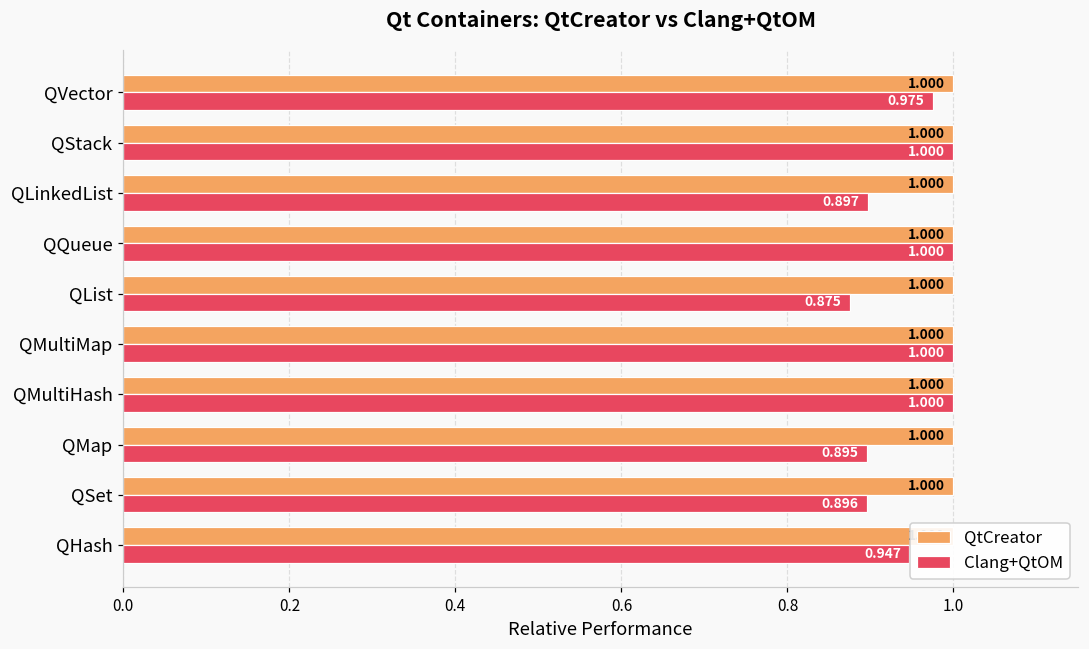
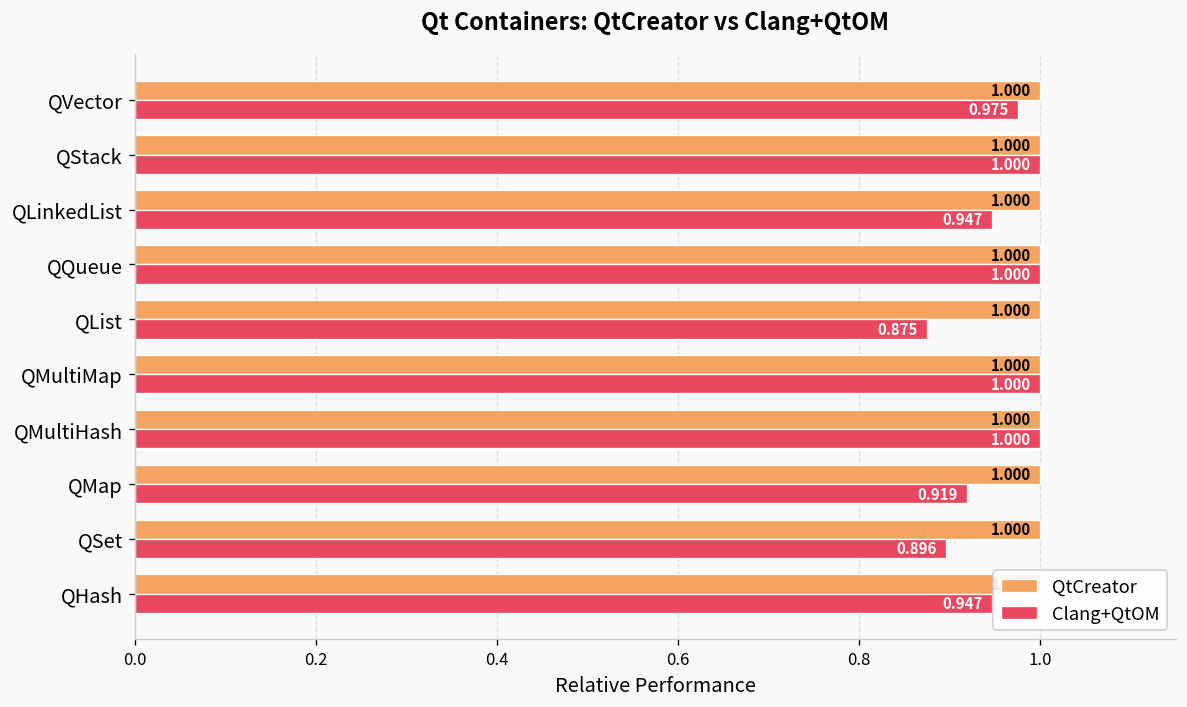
  {
    "QtCreator": {
      "QVector": 1.000,
      "QStack": 1.000,
      "QLinkedList": 1.000,
      "QQueue": 1.000,
      "QList": 1.000,
      "QMultiMap": 1.000,
      "QMultiHash": 1.000,
      "QMap": 1.000,
      "QSet": 1.000
    },
    "Clang+QtOM": {
      "QVector": 0.975,
      "QStack": 1.000,
-     "QLinkedList": 0.897,
+     "QLinkedList": 0.947,
      "QQueue": 1.000,
      "QList": 0.875,
      "QMultiMap": 1.000,
      "QMultiHash": 1.000,
-     "QMap": 0.895,
+     "QMap": 0.919,
      "QSet": 0.896,
      "QHash": 0.947
    }
  }
